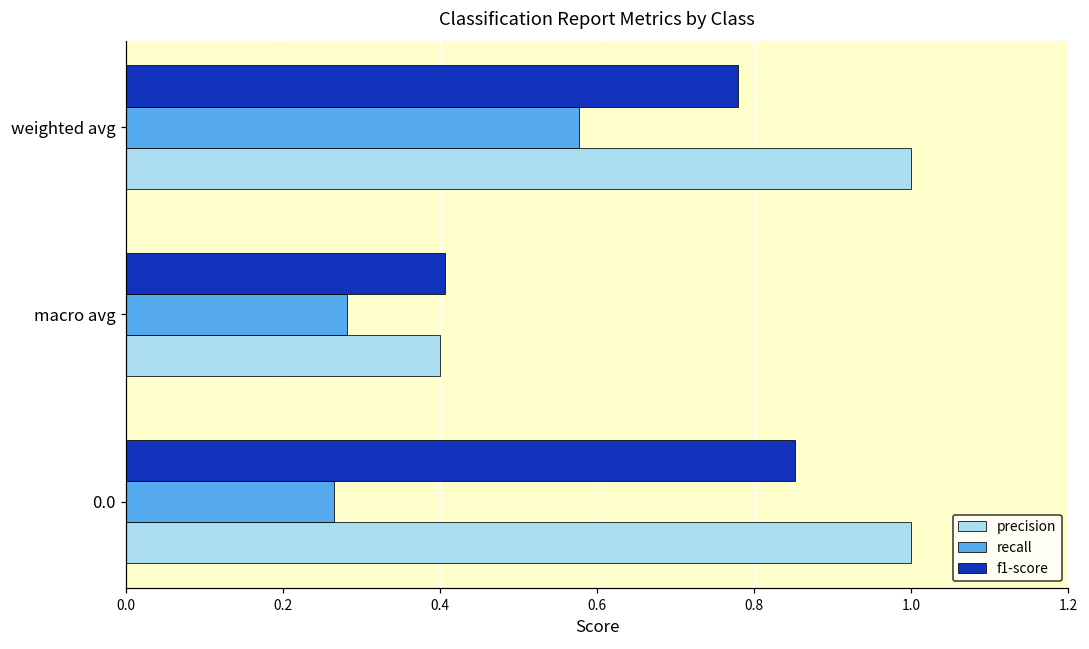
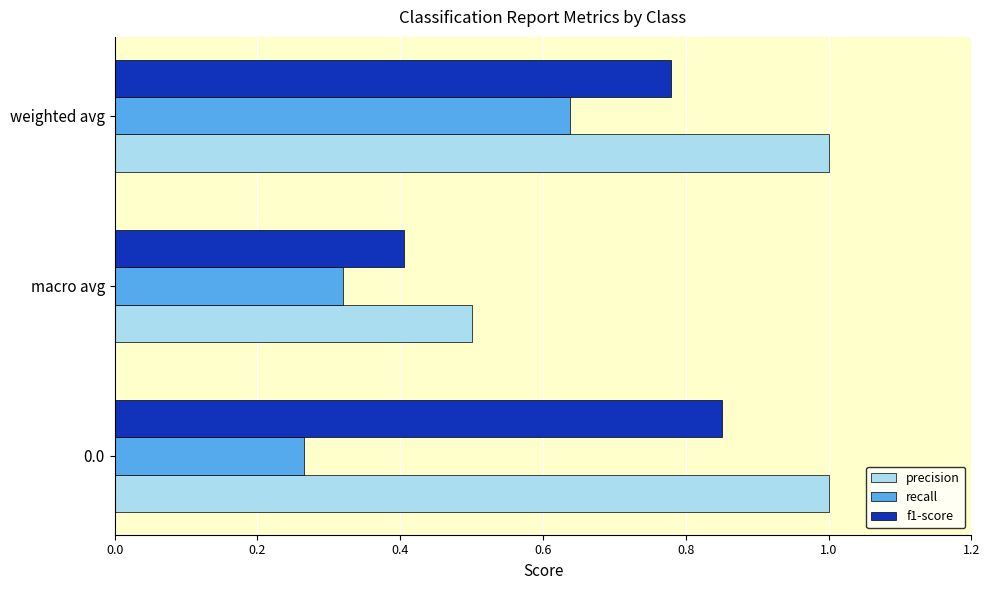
  {
    "precision": {
      "weighted avg": 1.0,
-     "macro avg": 0.4,
+     "macro avg": 0.5,
      "0.0": 1.0
    },
    "recall": {
-     "weighted avg": 0.58,
-     "macro avg": 0.28,
+     "weighted avg": 0.64,
+     "macro avg": 0.32,
      "0.0": 0.27
    },
    "f1-score": {
      "weighted avg": 0.78,
      "macro avg": 0.41,
      "0.0": 0.85
    }
  }
